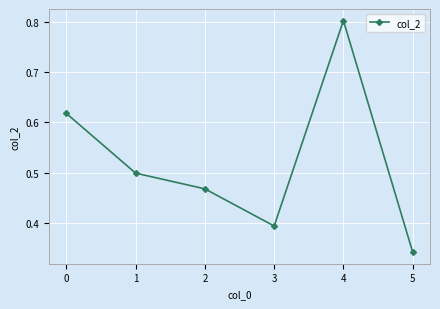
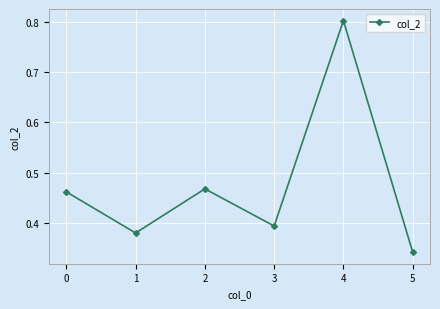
  {
-   "0": 0.62,
-   "1": 0.50,
+   "0": 0.46,
+   "1": 0.38,
    "2": 0.47,
    "3": 0.39,
    "4": 0.80,
    "5": 0.34
  }
